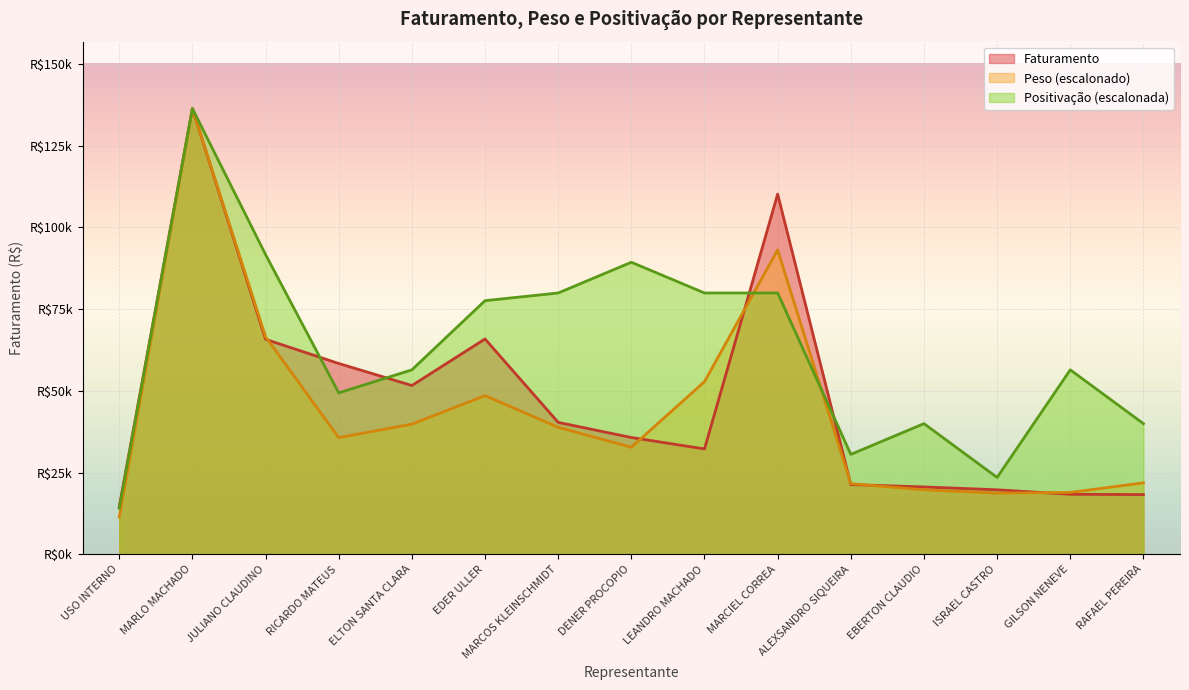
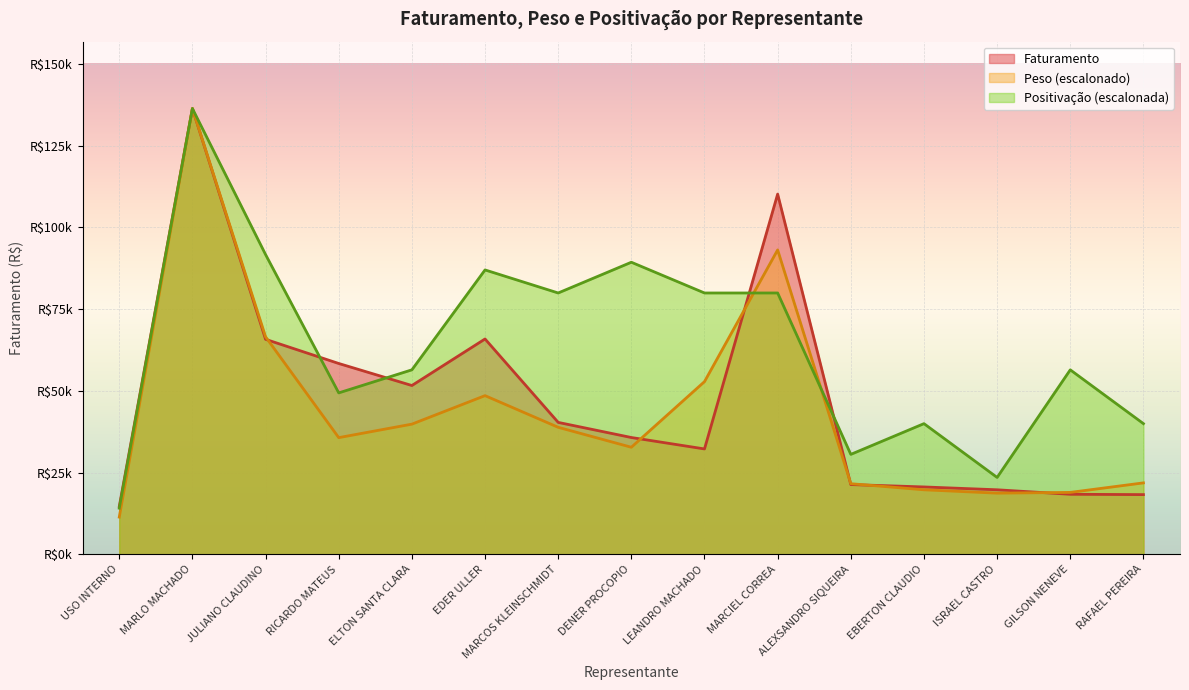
  {
    "Faturamento": {
      "RICARDO MATEUS": "R$58000",
      "ELTON SANTA CLARA": "R$52000",
      "EDER ULLER": "R$66000",
      "MARCOS KLEINSCHMIDT": "R$40000",
      "DENER PROCOPIO": "R$36000",
      "LEANDRO MACHADO": "R$32000",
      "MARCIEL CORREA": "R$110000",
      "EBERTON CLAUDIO": "R$21000",
      "ISRAEL CASTRO": "R$20000",
      "RAFAEL PEREIRA": "R$18000"
    },
    "Peso (escalonado)": {
      "USO INTERNO": "R$11000",
      "RICARDO MATEUS": "R$36000",
      "ELTON SANTA CLARA": "R$40000",
      "EDER ULLER": "R$49000",
      "MARCOS KLEINSCHMIDT": "R$39000",
      "DENER PROCOPIO": "R$33000",
      "LEANDRO MACHADO": "R$53000",
      "MARCIEL CORREA": "R$93000",
      "EBERTON CLAUDIO": "R$20000",
      "ISRAEL CASTRO": "R$19000",
      "RAFAEL PEREIRA": "R$22000"
    },
    "Positivação (escalonada)": {
      "JULIANO CLAUDINO": "R$92000",
      "RICARDO MATEUS": "R$49000",
      "ELTON SANTA CLARA": "R$57000",
-     "EDER ULLER": "R$78000",
+     "EDER ULLER": "R$87000",
      "MARCOS KLEINSCHMIDT": "R$80000",
      "DENER PROCOPIO": "R$89000",
      "LEANDRO MACHADO": "R$80000",
      "MARCIEL CORREA": "R$80000",
      "ALEXSANDRO SIQUEIRA": "R$31000",
      "EBERTON CLAUDIO": "R$40000",
      "ISRAEL CASTRO": "R$24000",
      "GILSON NENEVE": "R$57000",
      "RAFAEL PEREIRA": "R$40000"
    }
  }
